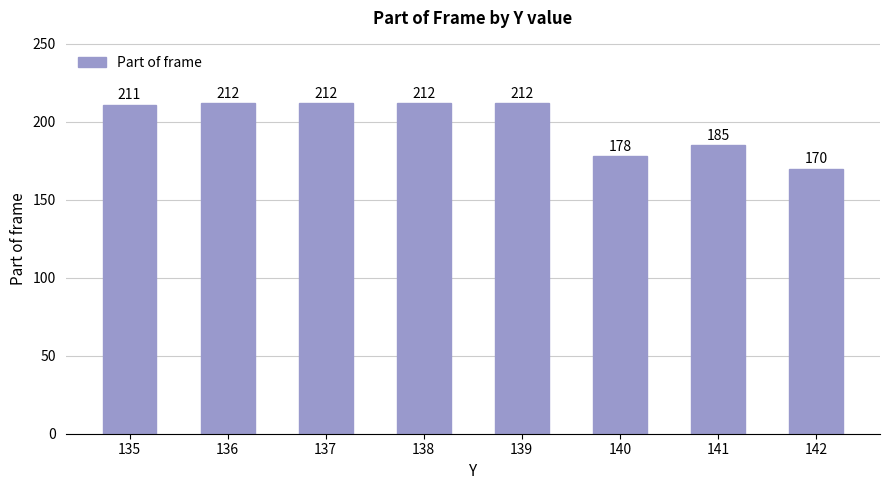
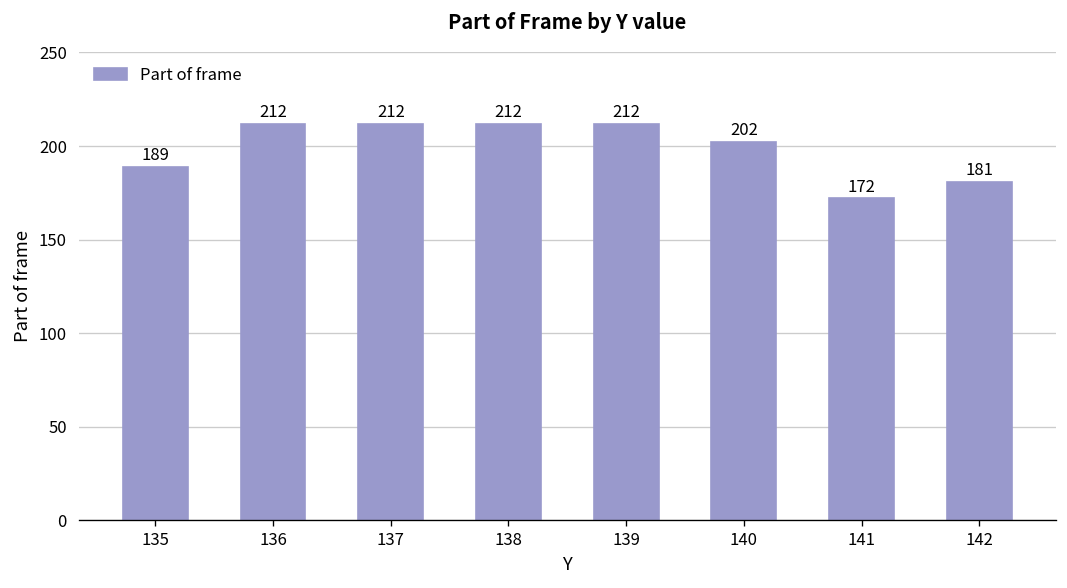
  {
-   "135": 211,
+   "135": 189,
    "136": 212,
    "137": 212,
    "138": 212,
    "139": 212,
-   "140": 178,
-   "141": 185,
-   "142": 170
+   "140": 202,
+   "141": 172,
+   "142": 181
  }
